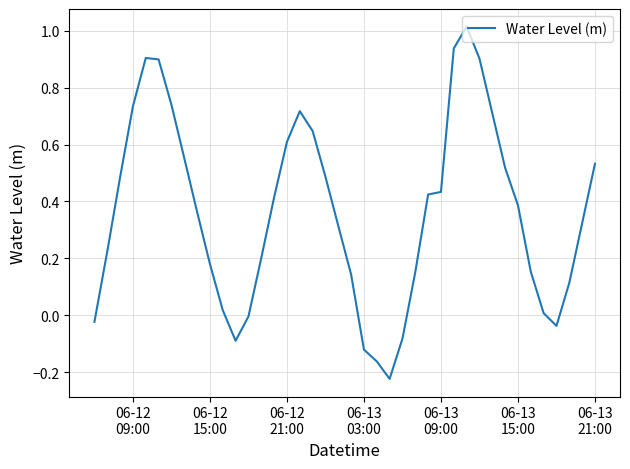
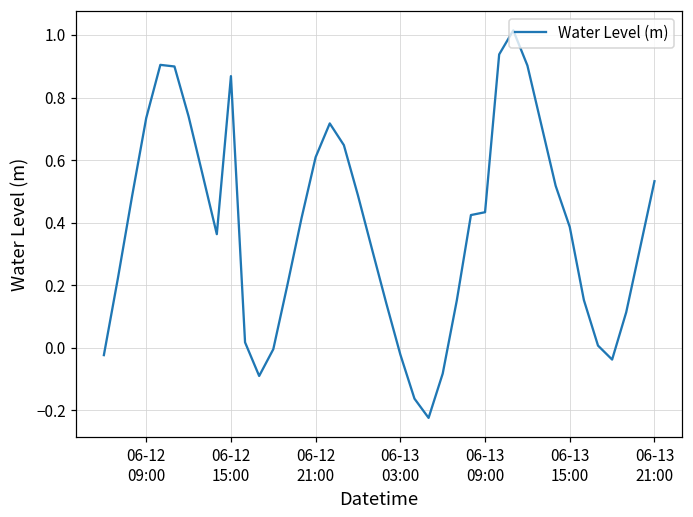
  {
    "06-12 09:00": 0.73,
-   "06-12 15:00": 0.18,
+   "06-12 15:00": 0.87,
    "06-12 21:00": 0.61,
-   "06-13 03:00": -0.12,
+   "06-13 03:00": -0.02,
    "06-13 09:00": 0.43,
    "06-13 15:00": 0.39,
    "06-13 21:00": 0.53
  }
